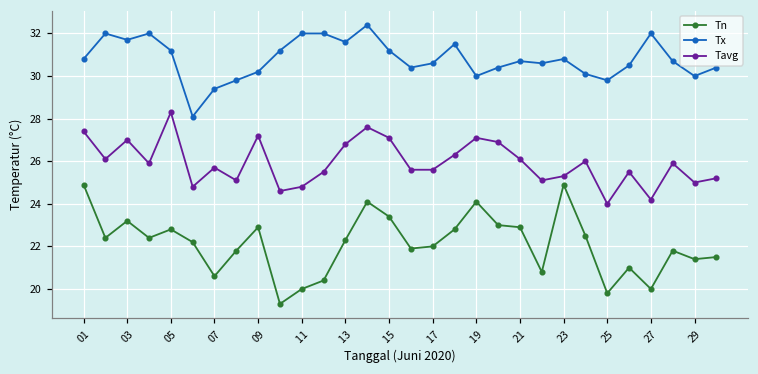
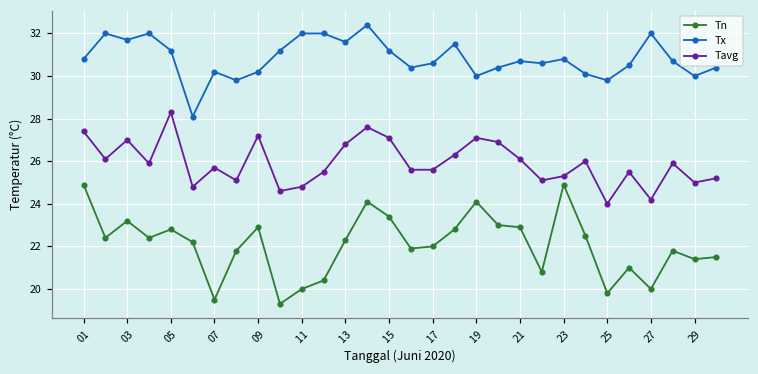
  {
    "Tn": {
      "01": 24.9,
      "03": 23.2,
      "05": 22.8,
-     "07": 20.6,
+     "07": 19.5,
      "09": 22.9,
      "11": 20.0,
      "13": 22.3,
      "15": 23.4,
      "17": 22.0,
      "19": 24.1,
      "21": 22.9,
      "23": 24.9,
      "25": 19.8,
      "27": 20.0,
      "29": 21.4
    },
    "Tx": {
      "01": 30.8,
      "03": 31.7,
      "05": 31.2,
-     "07": 29.4,
+     "07": 30.2,
      "09": 30.2,
      "11": 32.0,
      "13": 31.6,
      "15": 31.2,
      "17": 30.6,
      "19": 30.0,
      "21": 30.7,
      "23": 30.8,
      "25": 29.8,
      "27": 32.0,
      "29": 30.0
    },
    "Tavg": {
      "01": 27.4,
      "03": 27.0,
      "05": 28.3,
      "07": 25.7,
      "09": 27.2,
      "11": 24.8,
      "13": 26.8,
      "15": 27.1,
      "17": 25.6,
      "19": 27.1,
      "21": 26.1,
      "23": 25.3,
      "25": 24.0,
      "27": 24.2,
      "29": 25.0
    }
  }
